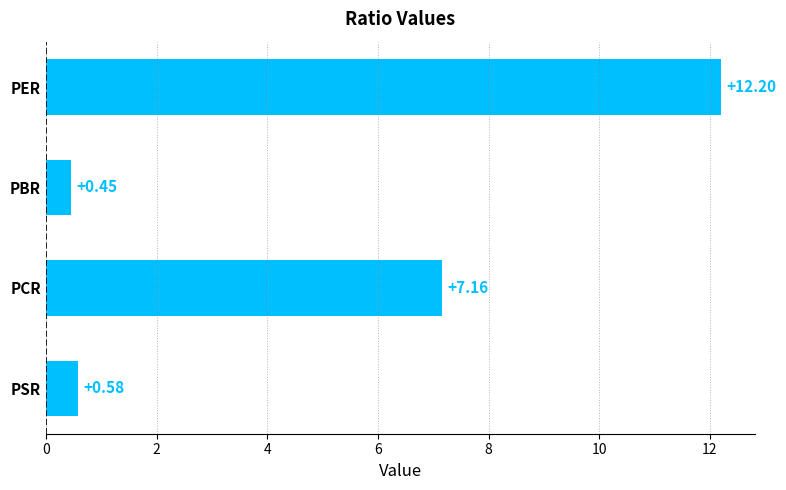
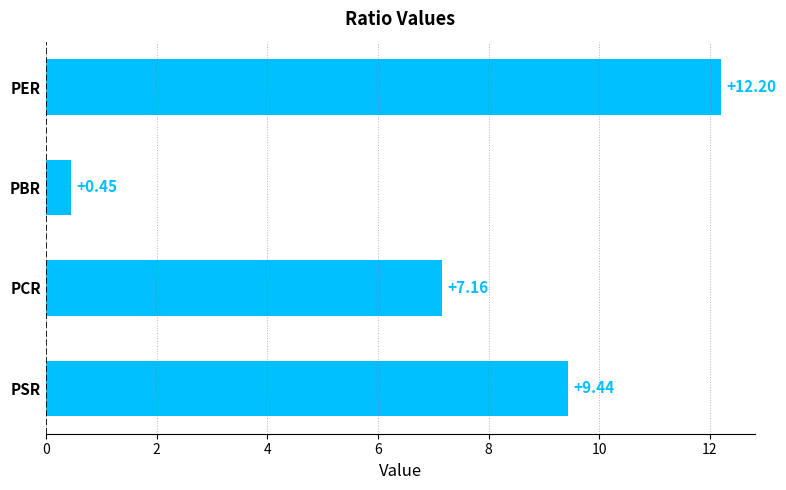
  {
    "PER": "+12.20",
    "PBR": "+0.45",
    "PCR": "+7.16",
-   "PSR": "+0.58"
+   "PSR": "+9.44"
  }
